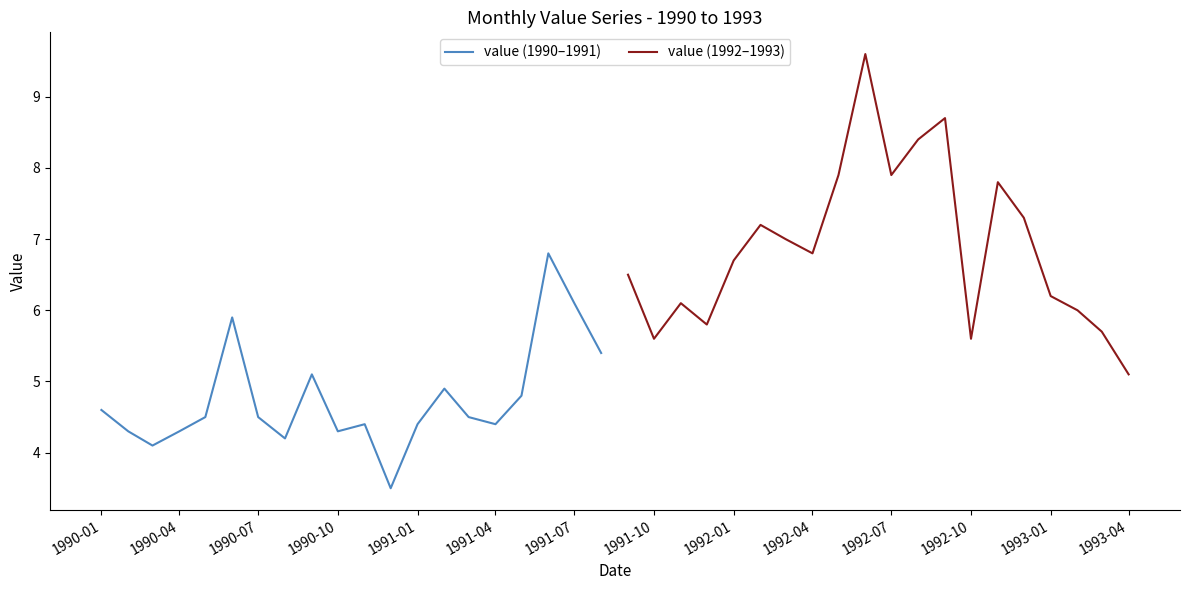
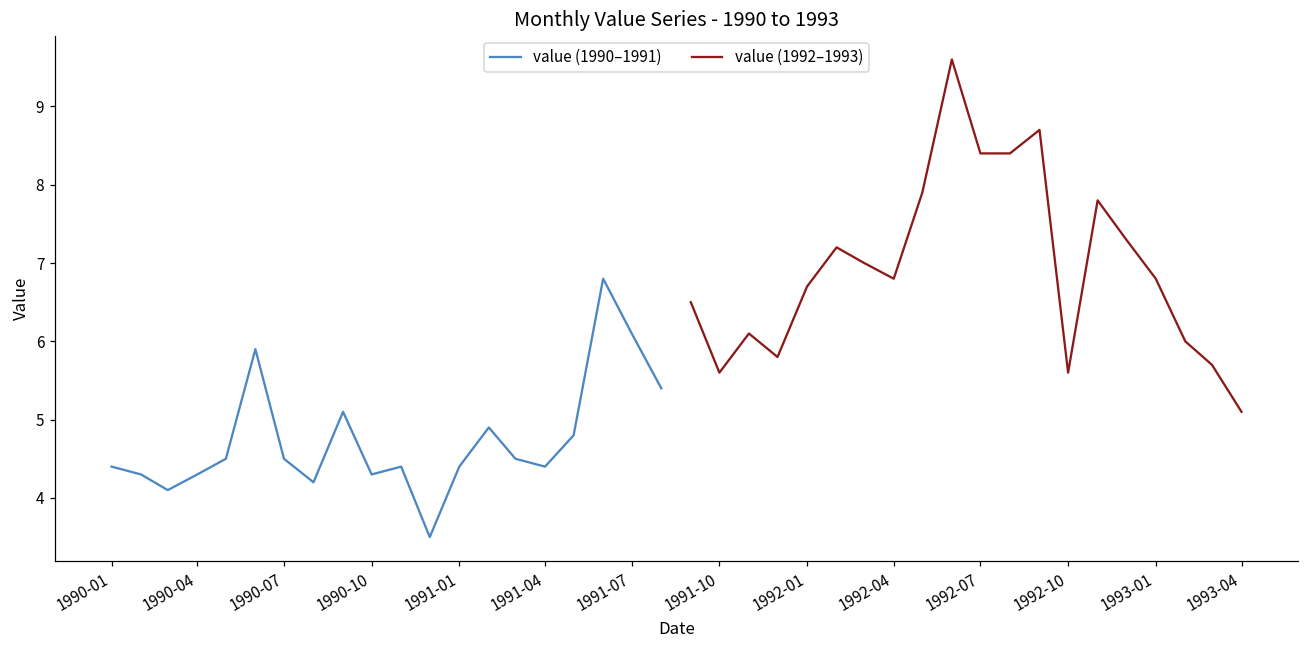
  {
    "value (1990–1991)": {
-     "1990-01": 4.6,
+     "1990-01": 4.4,
      "1990-04": 4.3,
      "1990-07": 4.5,
      "1990-10": 4.3,
      "1991-01": 4.4,
      "1991-04": 4.4,
      "1991-07": 6.1
    },
    "value (1992–1993)": {
      "1991-10": 5.6,
      "1992-01": 6.7,
      "1992-04": 6.8,
-     "1992-07": 7.9,
+     "1992-07": 8.4,
      "1992-10": 5.6,
-     "1993-01": 6.2,
+     "1993-01": 6.8,
      "1993-04": 5.1
    }
  }
